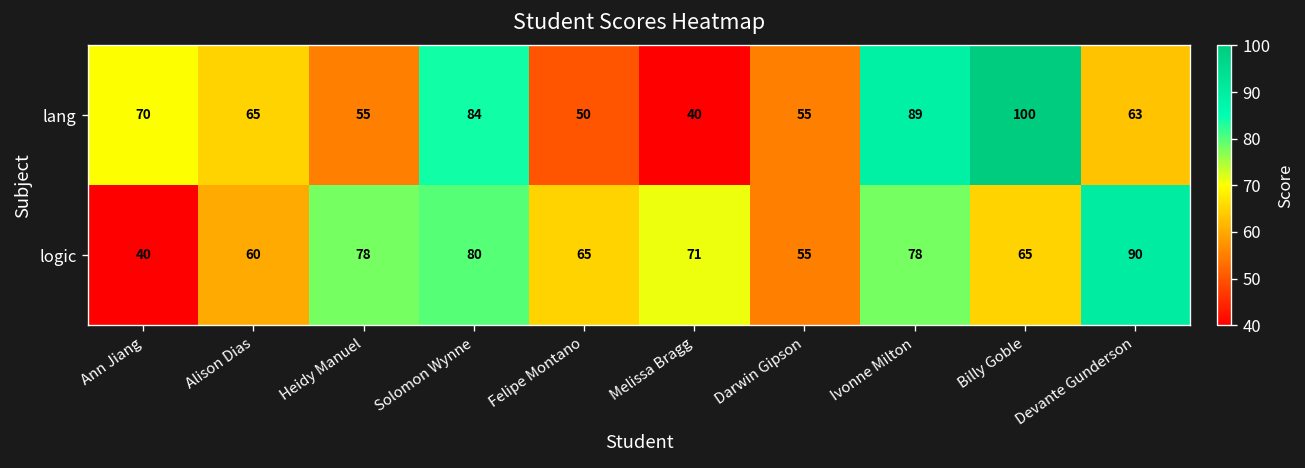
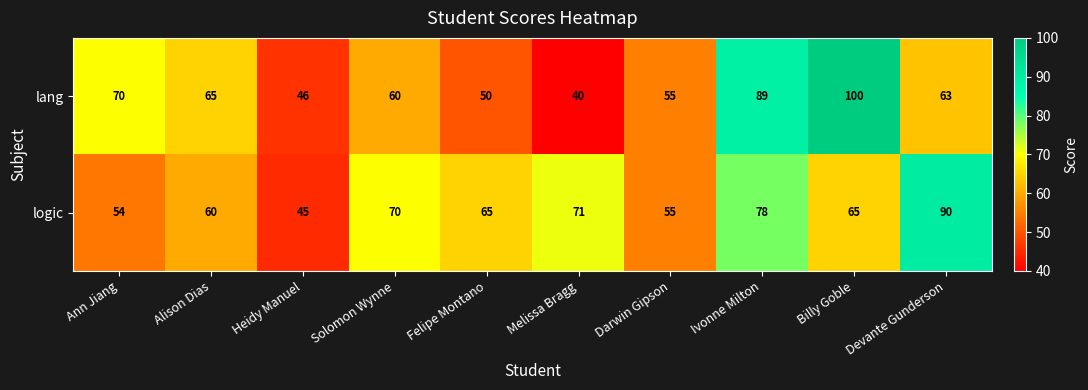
  {
    "lang": {
      "Ann Jiang": 70,
      "Alison Dias": 65,
-     "Heidy Manuel": 55,
-     "Solomon Wynne": 84,
+     "Heidy Manuel": 46,
+     "Solomon Wynne": 60,
      "Felipe Montano": 50,
      "Melissa Bragg": 40,
      "Darwin Gipson": 55,
      "Ivonne Milton": 89,
      "Billy Goble": 100,
      "Devante Gunderson": 63
    },
    "logic": {
-     "Ann Jiang": 40,
+     "Ann Jiang": 54,
      "Alison Dias": 60,
-     "Heidy Manuel": 78,
-     "Solomon Wynne": 80,
+     "Heidy Manuel": 45,
+     "Solomon Wynne": 70,
      "Felipe Montano": 65,
      "Melissa Bragg": 71,
      "Darwin Gipson": 55,
      "Ivonne Milton": 78,
      "Billy Goble": 65,
      "Devante Gunderson": 90
    }
  }
